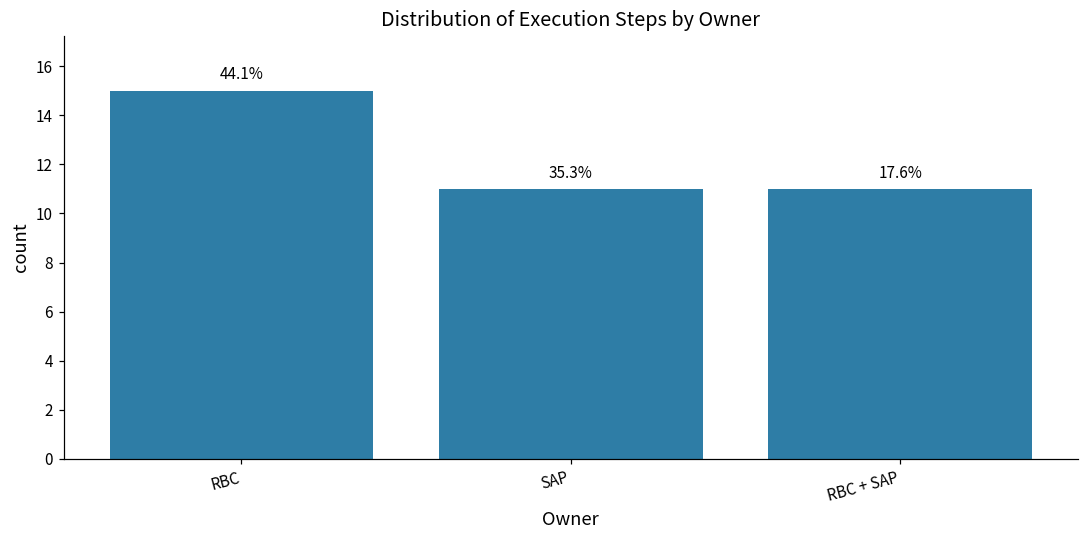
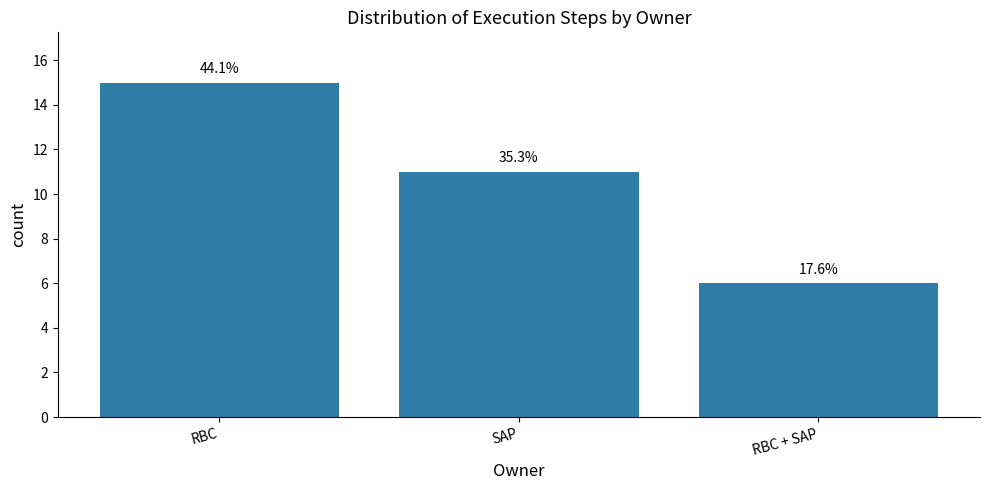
  {
-   "RBC + SAP": 11
+   "RBC + SAP": 6
  }
